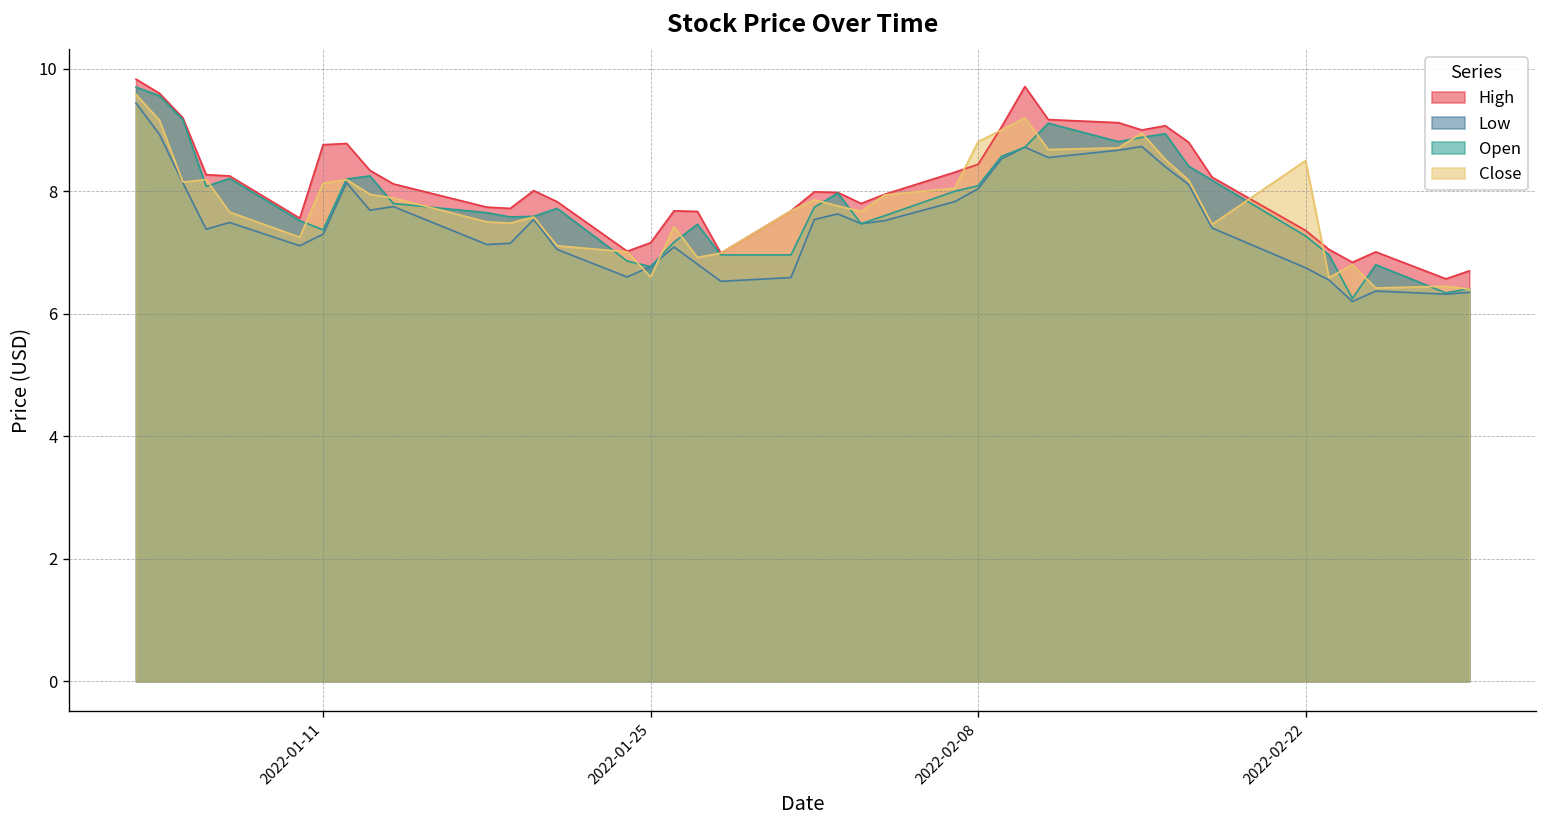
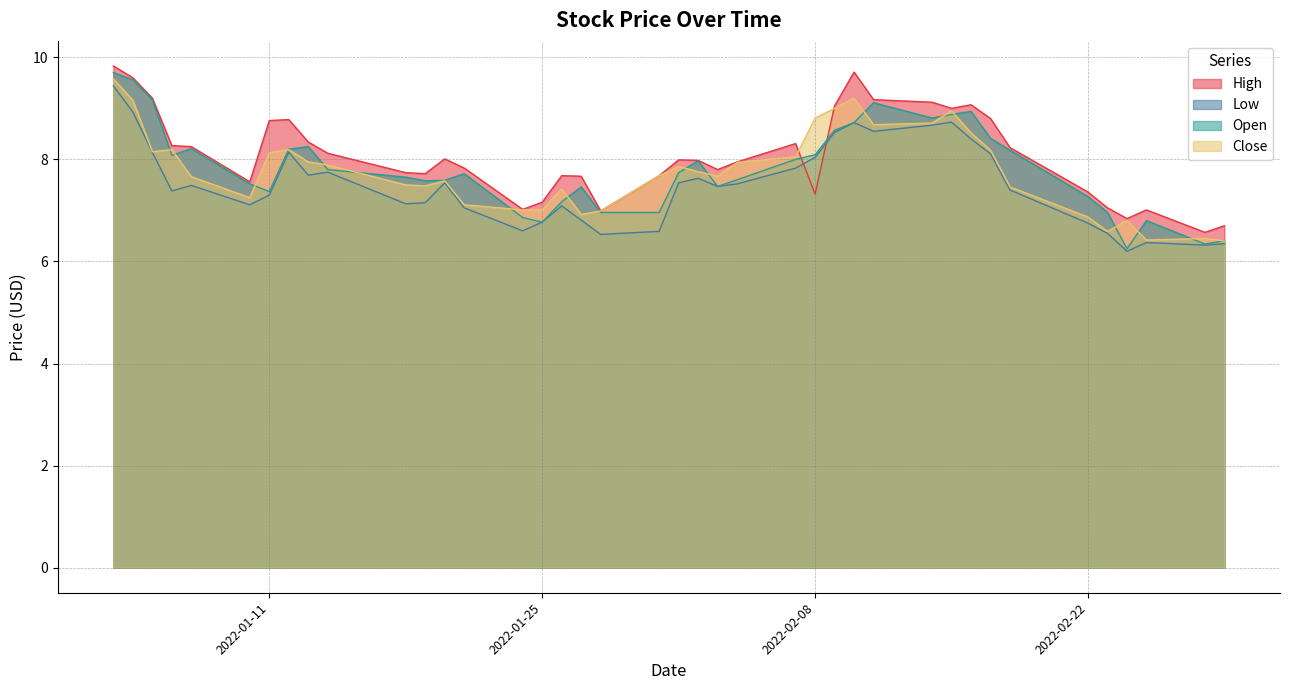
  {
    "High": {
      "2022-01-11": 8.8,
      "2022-01-25": 7.2,
-     "2022-02-08": 8.4,
+     "2022-02-08": 7.3,
      "2022-02-22": 7.4
    },
    "Close": {
      "2022-01-11": 8.1,
-     "2022-01-25": 6.6,
+     "2022-01-25": 7.0,
      "2022-02-08": 8.8,
-     "2022-02-22": 8.5
+     "2022-02-22": 6.9
    }
  }
